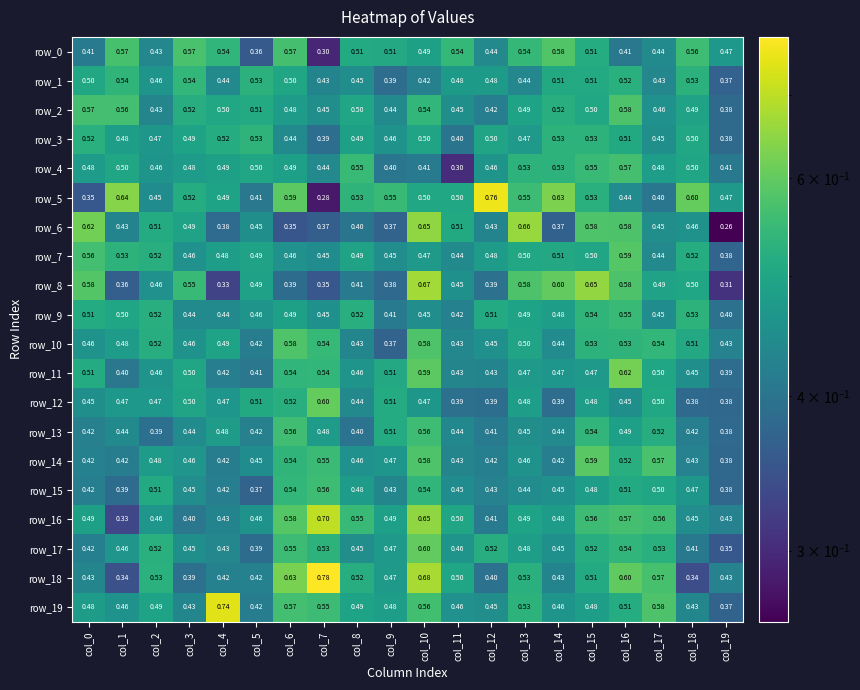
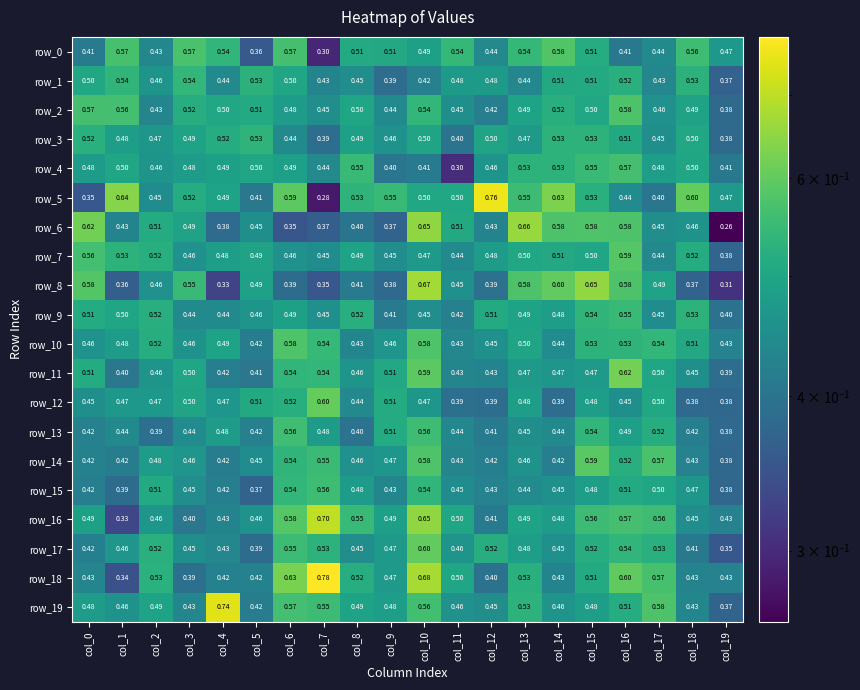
  {
    "row_6": {
      "col_0": 0.62,
      "col_1": 0.43,
      "col_2": 0.51,
      "col_3": 0.49,
      "col_4": 0.38,
      "col_5": 0.45,
      "col_6": 0.35,
      "col_7": 0.37,
      "col_8": 0.40,
      "col_9": 0.37,
      "col_10": 0.65,
      "col_11": 0.51,
      "col_12": 0.43,
      "col_13": 0.66,
-     "col_14": 0.37,
+     "col_14": 0.58,
      "col_15": 0.58,
      "col_16": 0.58,
      "col_17": 0.45,
      "col_18": 0.46,
      "col_19": 0.26
    },
    "row_8": {
      "col_0": 0.58,
      "col_1": 0.36,
      "col_2": 0.46,
      "col_3": 0.55,
      "col_4": 0.33,
      "col_5": 0.49,
      "col_6": 0.39,
      "col_7": 0.35,
      "col_8": 0.41,
      "col_9": 0.38,
      "col_10": 0.67,
      "col_11": 0.45,
      "col_12": 0.39,
      "col_13": 0.58,
      "col_14": 0.60,
      "col_15": 0.65,
      "col_16": 0.58,
      "col_17": 0.49,
-     "col_18": 0.50,
+     "col_18": 0.37,
      "col_19": 0.31
    },
    "row_10": {
      "col_0": 0.46,
      "col_1": 0.48,
      "col_2": 0.52,
      "col_3": 0.46,
      "col_4": 0.49,
      "col_5": 0.42,
      "col_6": 0.58,
      "col_7": 0.54,
      "col_8": 0.43,
-     "col_9": 0.37,
+     "col_9": 0.46,
      "col_10": 0.58,
      "col_11": 0.43,
      "col_12": 0.45,
      "col_13": 0.50,
      "col_14": 0.44,
      "col_15": 0.53,
      "col_16": 0.53,
      "col_17": 0.54,
      "col_18": 0.51,
      "col_19": 0.43
    },
    "row_18": {
      "col_0": 0.43,
      "col_1": 0.34,
      "col_2": 0.53,
      "col_3": 0.39,
      "col_4": 0.42,
      "col_5": 0.42,
      "col_6": 0.63,
      "col_7": 0.78,
      "col_8": 0.52,
      "col_9": 0.47,
      "col_10": 0.68,
      "col_11": 0.50,
      "col_12": 0.40,
      "col_13": 0.53,
      "col_14": 0.43,
      "col_15": 0.51,
      "col_16": 0.60,
      "col_17": 0.57,
-     "col_18": 0.34,
+     "col_18": 0.43,
      "col_19": 0.43
    }
  }
